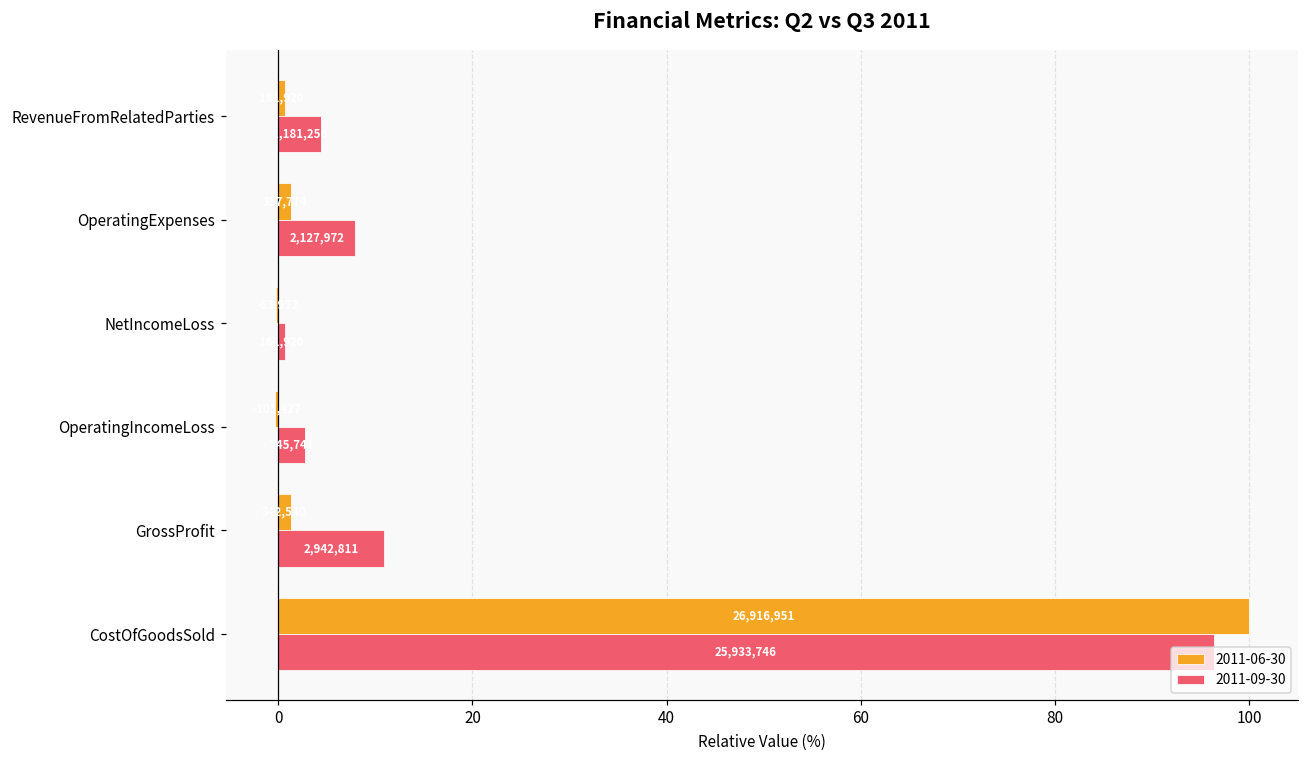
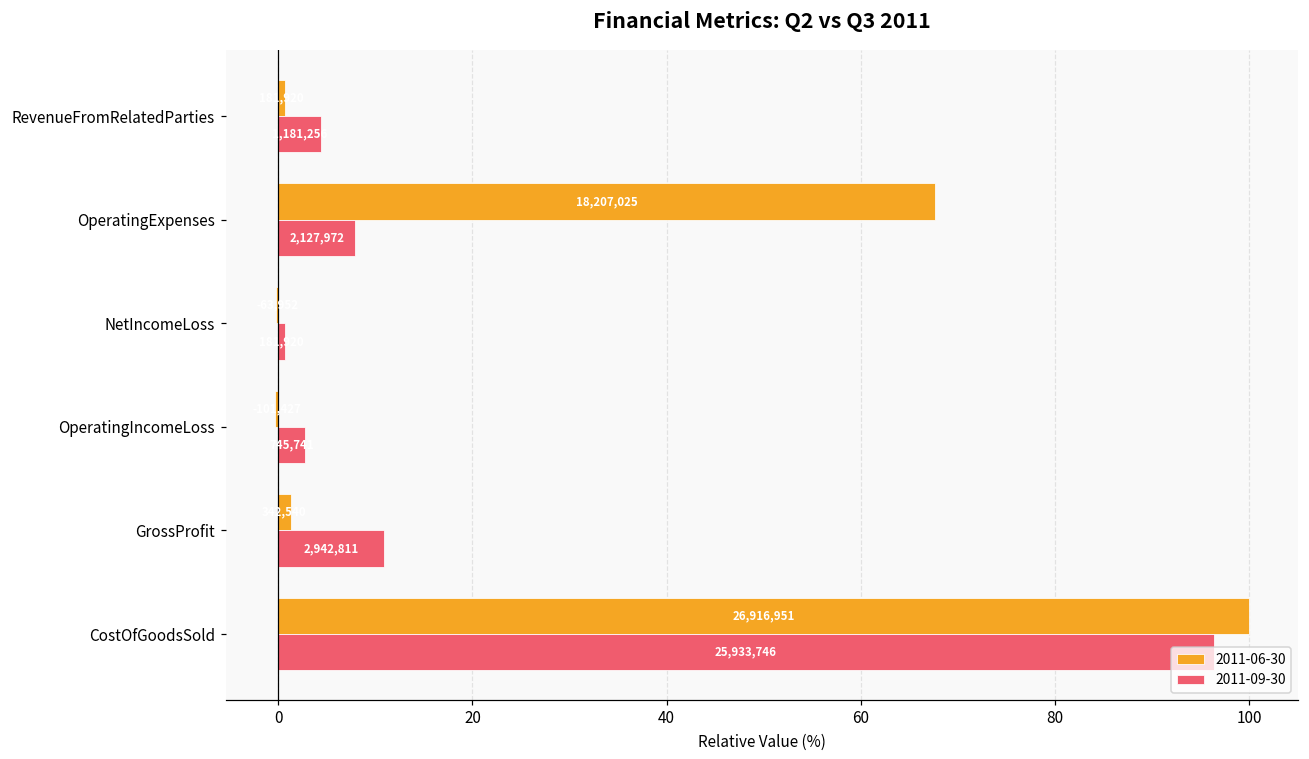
  {
    "2011-06-30": {
      "RevenueFromRelatedParties": 1,
-     "OperatingExpenses": 1,
+     "OperatingExpenses": 68,
      "OperatingIncomeLoss": 0,
      "GrossProfit": 1
    },
    "2011-09-30": {
      "NetIncomeLoss": 1
    }
  }
